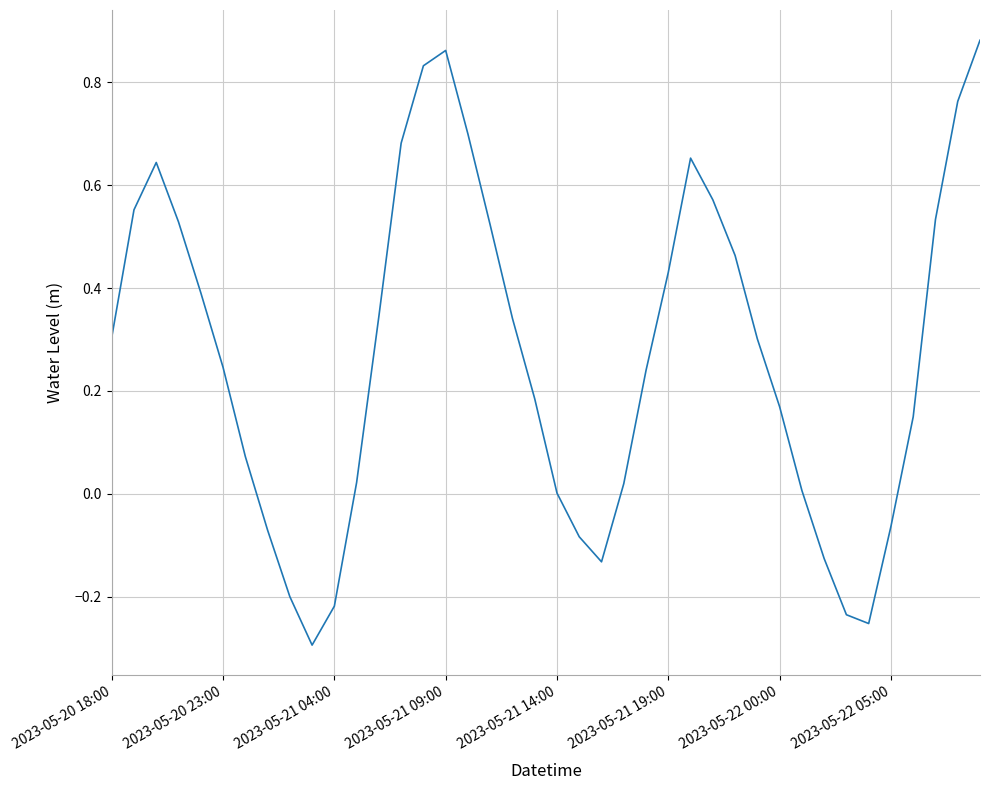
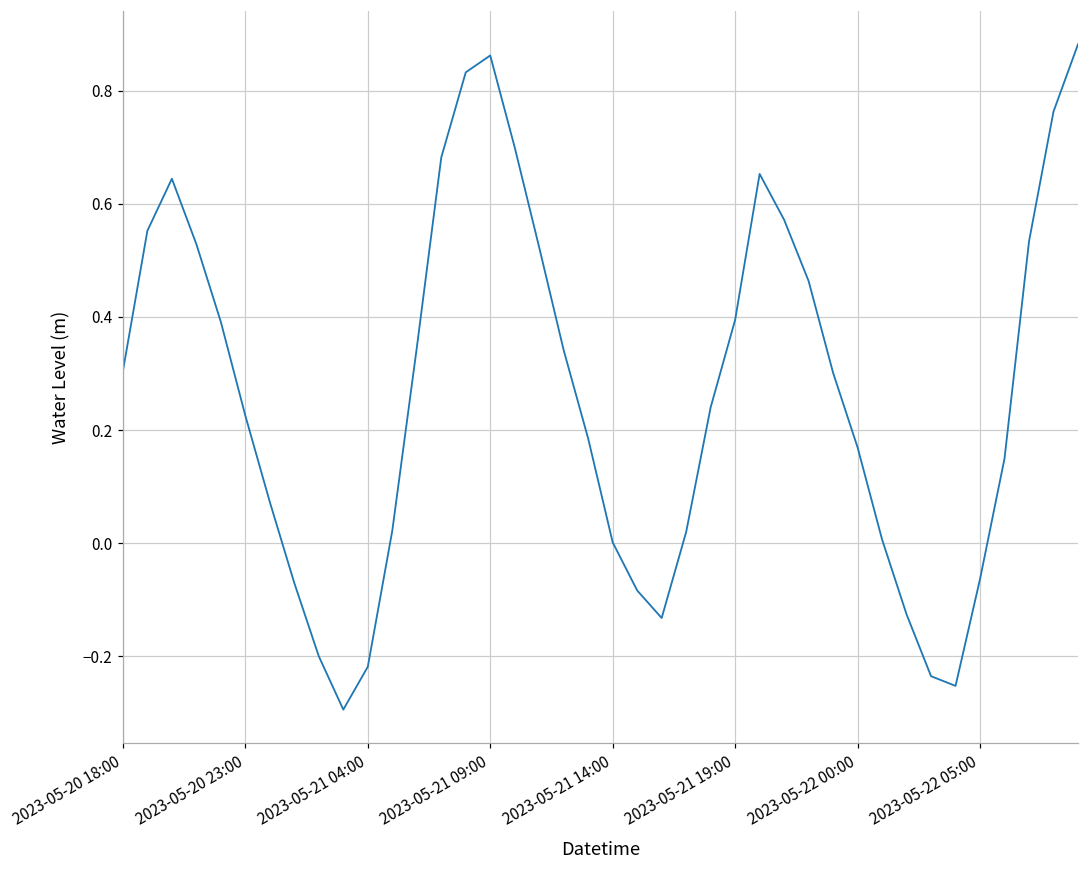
  {
    "2023-05-20 18:00": 0.30,
-   "2023-05-20 23:00": 0.25,
+   "2023-05-20 23:00": 0.23,
    "2023-05-21 04:00": -0.22,
    "2023-05-21 09:00": 0.86,
    "2023-05-21 14:00": 0.00,
-   "2023-05-21 19:00": 0.43,
+   "2023-05-21 19:00": 0.39,
    "2023-05-22 00:00": 0.17,
    "2023-05-22 05:00": -0.06
  }
